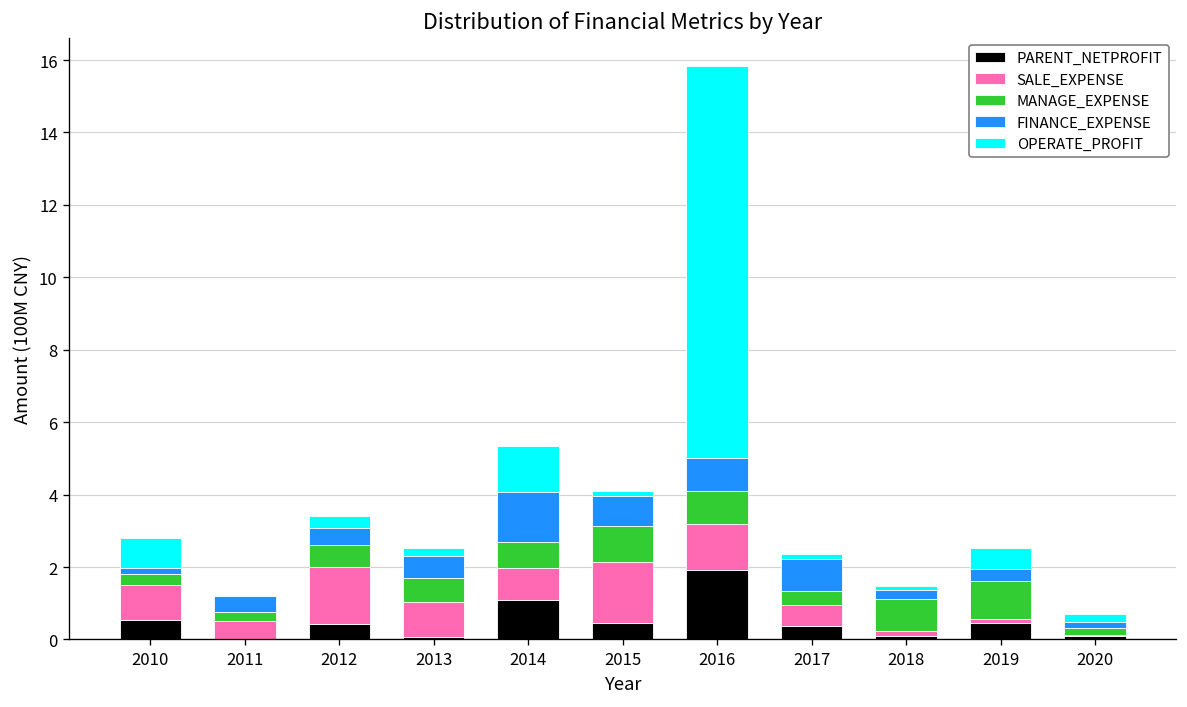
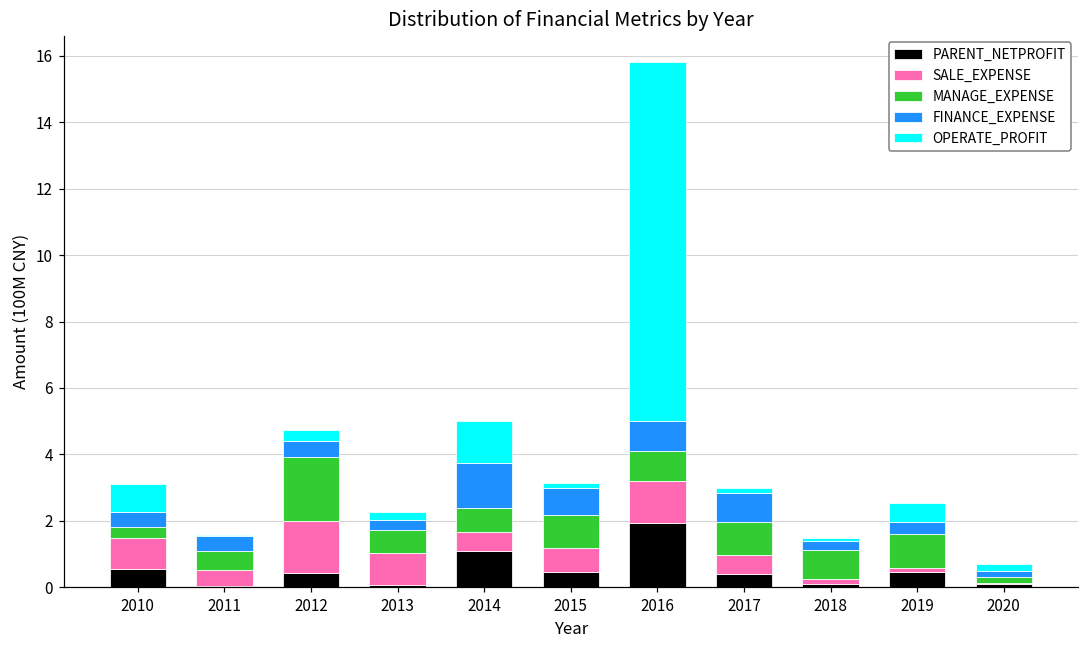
  {
    "PARENT_NETPROFIT": {
      "2010": 0.5,
      "2012": 0.4,
      "2014": 1.1,
      "2015": 0.5,
      "2016": 1.9,
      "2017": 0.4,
      "2018": 0.1,
      "2019": 0.4,
      "2020": 0.1
    },
    "SALE_EXPENSE": {
      "2010": 1.0,
      "2011": 0.5,
      "2012": 1.6,
      "2013": 1.0,
-     "2014": 0.9,
-     "2015": 1.7,
+     "2014": 0.6,
+     "2015": 0.7,
      "2016": 1.3,
      "2017": 0.6,
      "2018": 0.1,
      "2019": 0.1
    },
    "MANAGE_EXPENSE": {
      "2010": 0.3,
-     "2011": 0.3,
-     "2012": 0.6,
+     "2011": 0.6,
+     "2012": 1.9,
      "2013": 0.7,
      "2014": 0.7,
      "2015": 1.0,
      "2016": 0.9,
-     "2017": 0.4,
+     "2017": 1.0,
      "2018": 0.9,
      "2019": 1.0,
      "2020": 0.2
    },
    "FINANCE_EXPENSE": {
-     "2010": 0.2,
+     "2010": 0.5,
      "2011": 0.4,
      "2012": 0.5,
-     "2013": 0.6,
+     "2013": 0.3,
      "2014": 1.4,
      "2015": 0.8,
      "2016": 0.9,
      "2017": 0.9,
      "2018": 0.3,
      "2019": 0.4,
      "2020": 0.2
    },
    "OPERATE_PROFIT": {
      "2010": 0.8,
      "2012": 0.3,
      "2013": 0.2,
      "2014": 1.3,
      "2015": 0.1,
      "2016": 10.8,
      "2017": 0.1,
      "2018": 0.1,
      "2019": 0.6,
      "2020": 0.2
    }
  }
